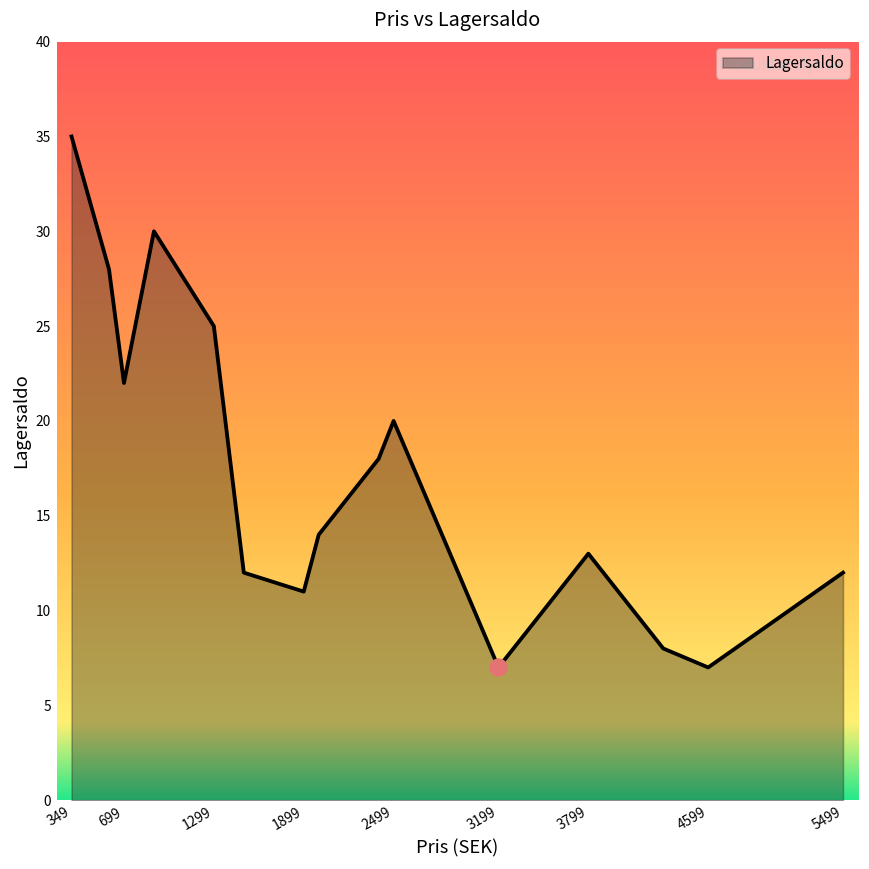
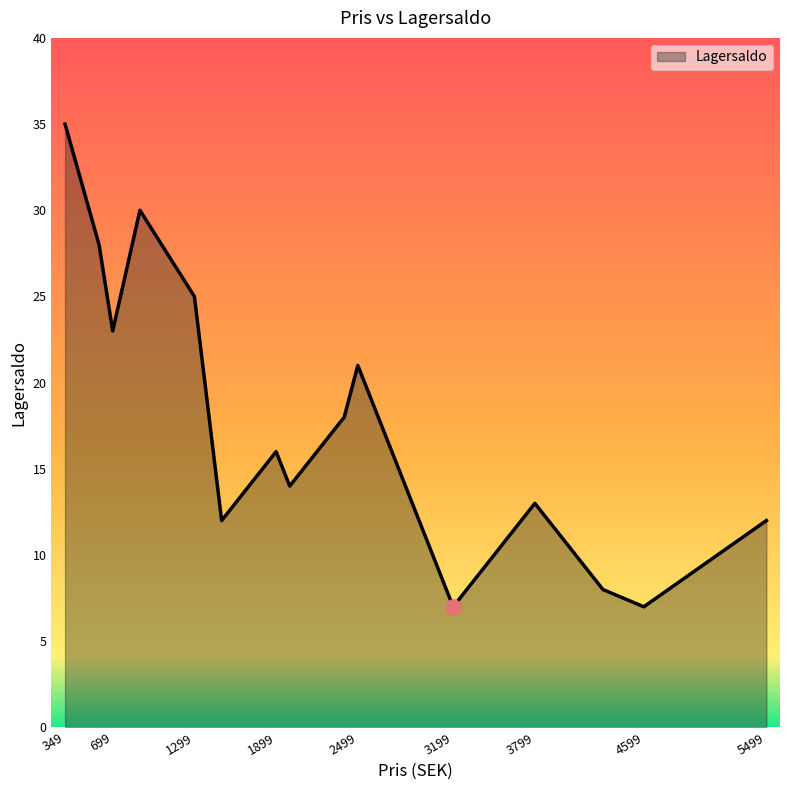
  {
    "Lagersaldo": {
      "349": 35,
-     "699": 22,
+     "699": 23,
      "1299": 25,
-     "1899": 11,
-     "2499": 20,
+     "1899": 16,
+     "2499": 21,
      "3799": 13,
      "4599": 7,
      "5499": 12
    }
  }
